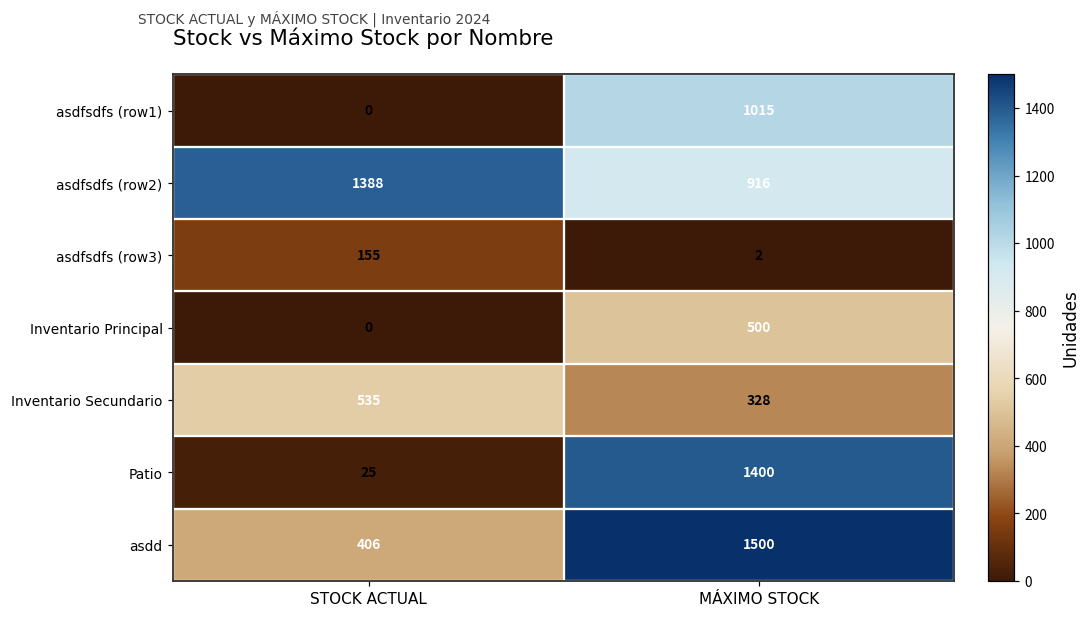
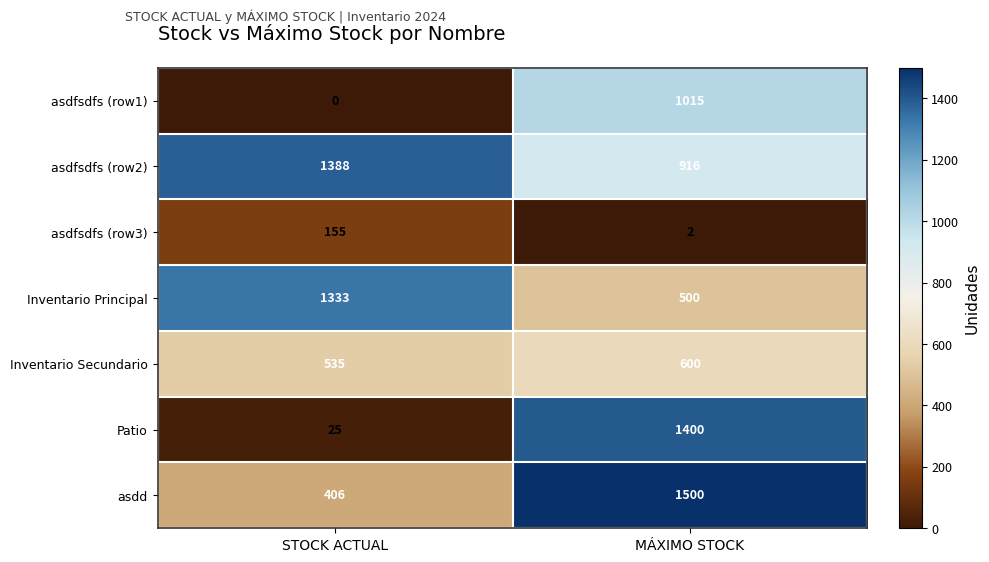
  {
    "asdfsdfs (row1)": {
      "STOCK ACTUAL": 0,
      "MÁXIMO STOCK": 1015
    },
    "asdfsdfs (row2)": {
      "STOCK ACTUAL": 1388
    },
    "asdfsdfs (row3)": {
      "STOCK ACTUAL": 155,
      "MÁXIMO STOCK": 2
    },
    "Inventario Principal": {
-     "STOCK ACTUAL": 0,
+     "STOCK ACTUAL": 1333,
      "MÁXIMO STOCK": 500
    },
    "Inventario Secundario": {
      "STOCK ACTUAL": 535,
-     "MÁXIMO STOCK": 328
+     "MÁXIMO STOCK": 600
    },
    "Patio": {
      "STOCK ACTUAL": 25,
      "MÁXIMO STOCK": 1400
    },
    "asdd": {
      "STOCK ACTUAL": 406,
      "MÁXIMO STOCK": 1500
    }
  }
